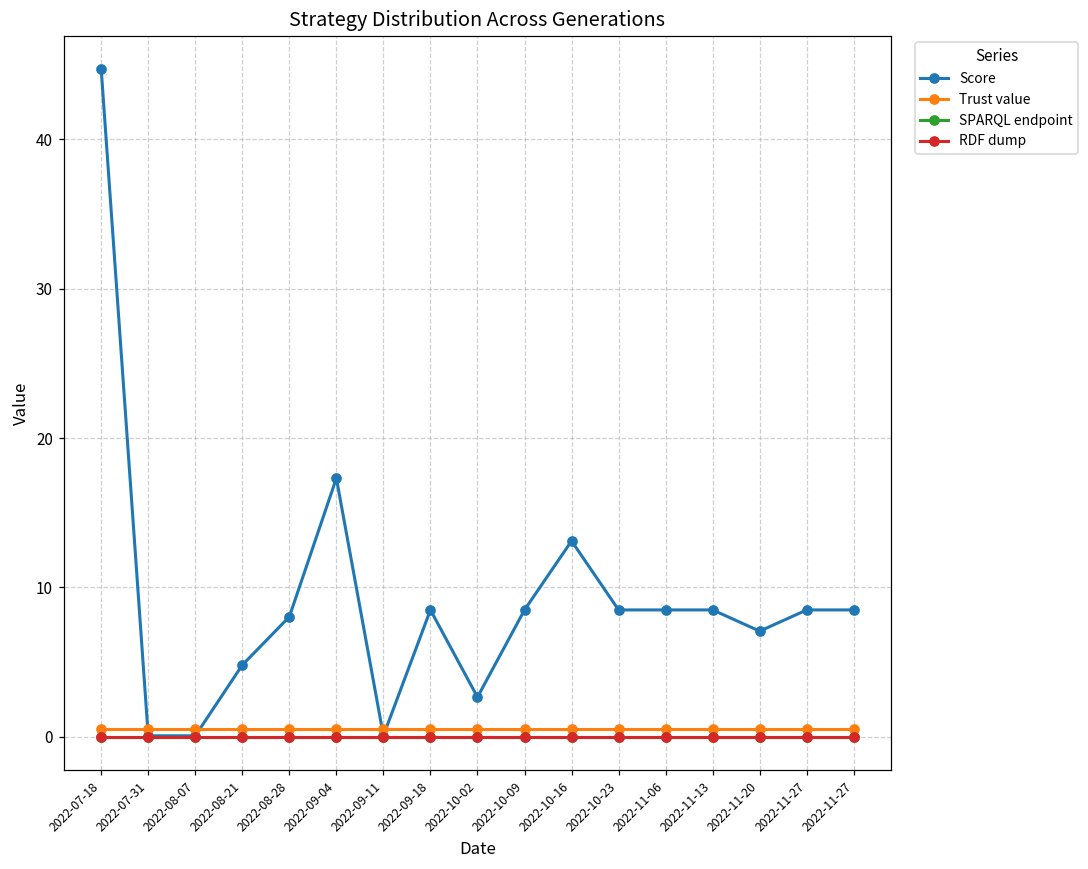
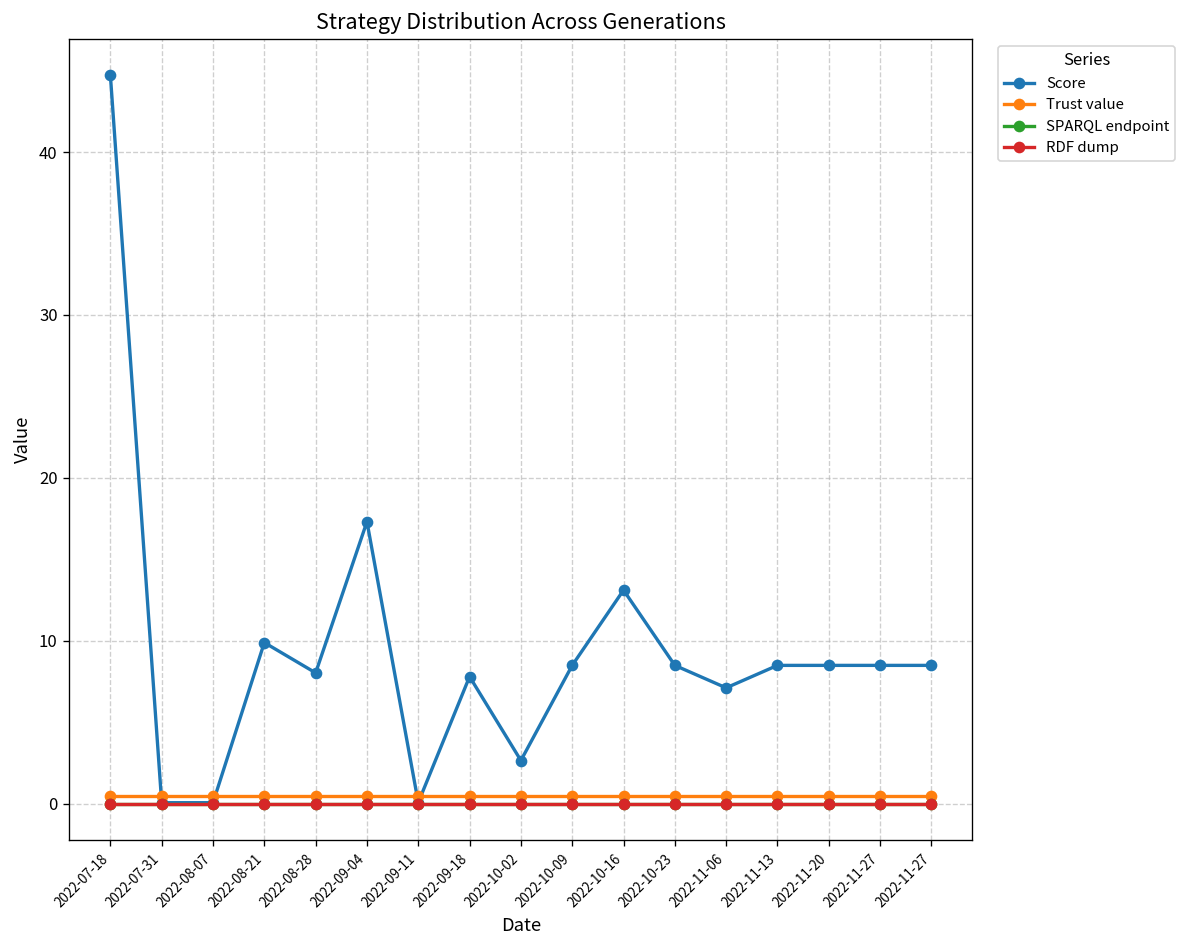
  {
    "Score": {
      "2022-07-18": 44.7,
-     "2022-08-21": 4.8,
+     "2022-08-21": 9.9,
      "2022-08-28": 8.0,
      "2022-09-04": 17.3,
-     "2022-09-18": 8.5,
+     "2022-09-18": 7.8,
      "2022-10-02": 2.7,
      "2022-10-09": 8.5,
      "2022-10-16": 13.1,
      "2022-10-23": 8.5,
-     "2022-11-06": 8.5,
+     "2022-11-06": 7.1,
      "2022-11-13": 8.5,
-     "2022-11-20": 7.1
+     "2022-11-20": 8.5
    },
    "Trust value": {
      "2022-07-18": 0.5,
      "2022-07-31": 0.5,
      "2022-08-07": 0.5,
      "2022-08-21": 0.5,
      "2022-08-28": 0.5,
      "2022-09-04": 0.5,
      "2022-09-11": 0.5,
      "2022-09-18": 0.5,
      "2022-10-02": 0.5,
      "2022-10-09": 0.5,
      "2022-10-16": 0.5,
      "2022-10-23": 0.5,
      "2022-11-06": 0.5,
      "2022-11-13": 0.5,
      "2022-11-20": 0.5
    },
    "RDF dump": {
      "2022-07-18": 0.0,
      "2022-08-21": 0.0,
      "2022-08-28": 0.0,
      "2022-09-04": 0.0,
      "2022-09-18": 0.0,
      "2022-10-02": 0.0,
      "2022-10-09": 0.0,
      "2022-10-16": 0.0,
      "2022-10-23": 0.0,
      "2022-11-06": 0.0,
      "2022-11-13": 0.0,
      "2022-11-20": 0.0
    }
  }
